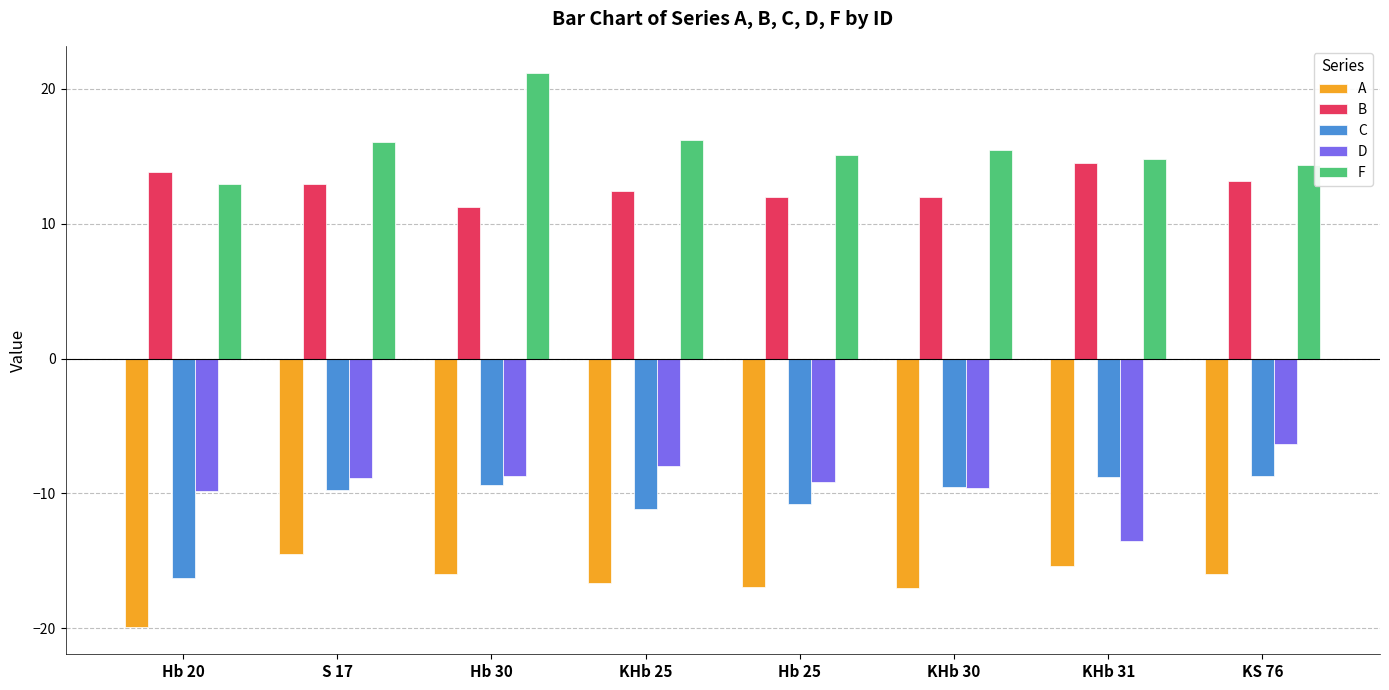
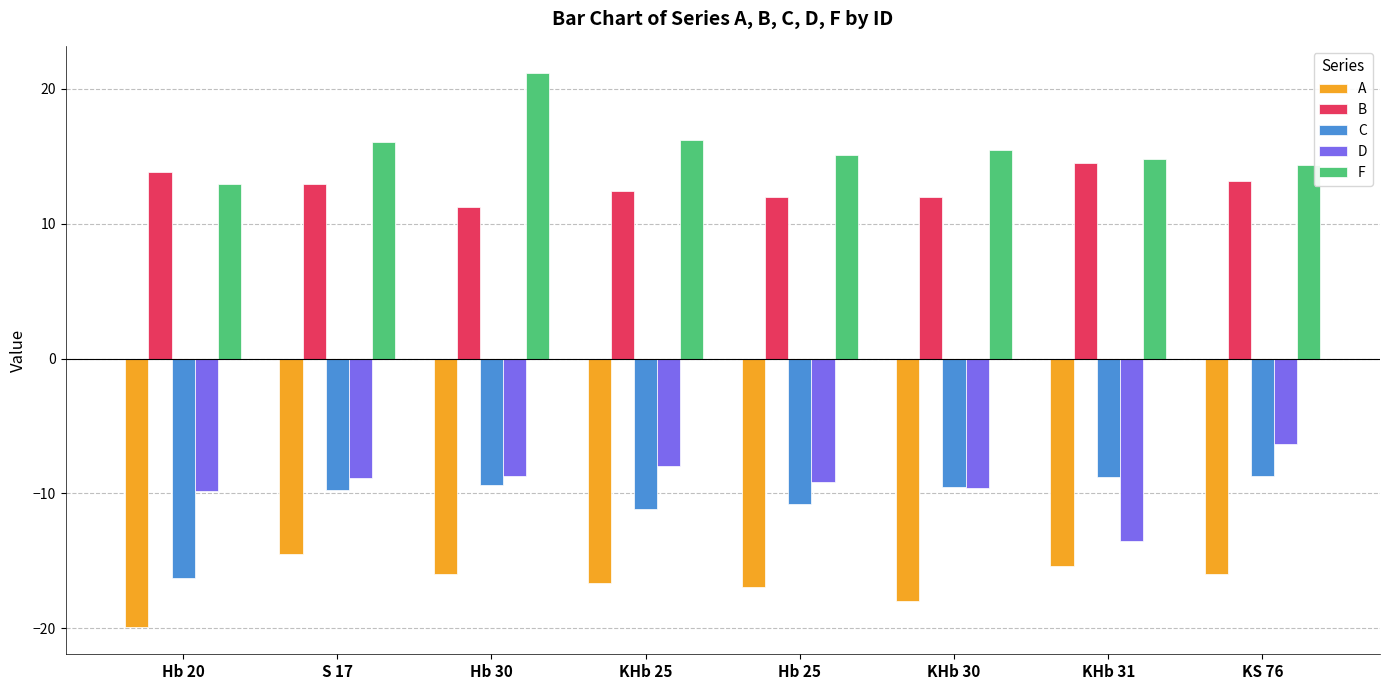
  {
    "A": {
      "Hb 20": -19.9,
      "S 17": -14.5,
      "Hb 30": -16.0,
      "KHb 25": -16.7,
      "Hb 25": -17.0,
-     "KHb 30": -17.0,
+     "KHb 30": -18.0,
      "KHb 31": -15.4,
      "KS 76": -16.0
    },
    "B": {
      "Hb 20": 13.8,
      "S 17": 12.9,
      "Hb 30": 11.2,
      "KHb 25": 12.5,
      "Hb 25": 12.0,
      "KHb 30": 12.0,
      "KHb 31": 14.5,
      "KS 76": 13.2
    },
    "C": {
      "Hb 20": -16.3,
      "S 17": -9.8,
      "Hb 30": -9.4,
      "KHb 25": -11.1,
      "Hb 25": -10.8,
      "KHb 30": -9.5,
      "KHb 31": -8.8,
      "KS 76": -8.7
    },
    "D": {
      "Hb 20": -9.8,
      "S 17": -8.9,
      "Hb 30": -8.7,
      "KHb 25": -8.0,
      "Hb 25": -9.1,
      "KHb 30": -9.6,
      "KHb 31": -13.5,
      "KS 76": -6.3
    },
    "F": {
      "Hb 20": 12.9,
      "S 17": 16.0,
      "Hb 30": 21.2,
      "KHb 25": 16.2,
      "Hb 25": 15.1,
      "KHb 30": 15.5,
      "KHb 31": 14.8,
      "KS 76": 14.4
    }
  }
